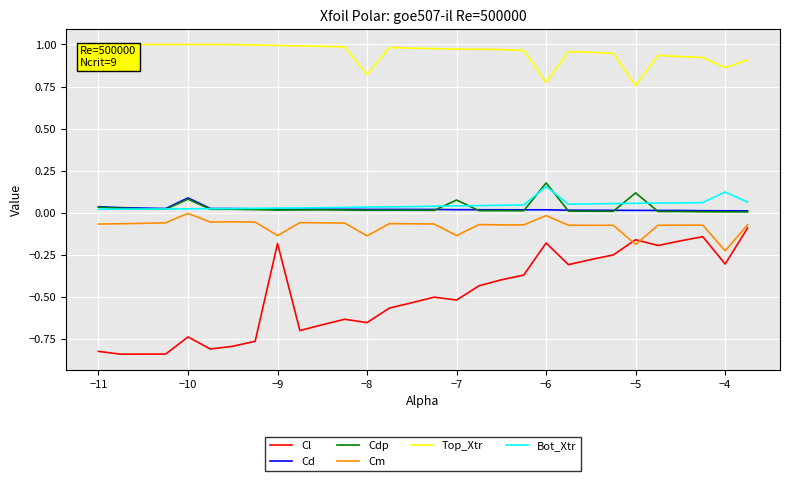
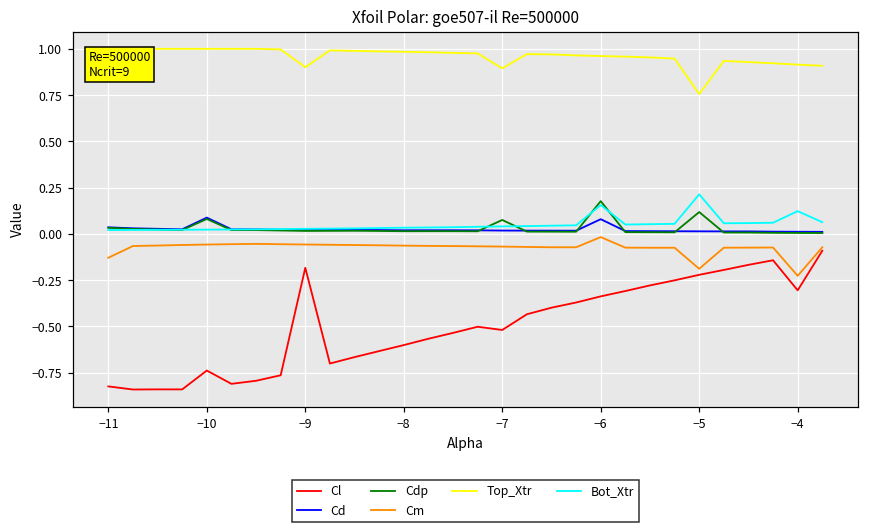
  {
    "Cl": {
      "−11": -0.82,
      "−10": -0.74,
      "−9": -0.18,
-     "−8": -0.65,
+     "−8": -0.60,
      "−7": -0.52,
-     "−6": -0.18,
-     "−5": -0.16,
+     "−6": -0.34,
+     "−5": -0.22,
      "−4": -0.30
    },
    "Cd": {
      "−7": 0.02,
-     "−6": 0.02,
+     "−6": 0.08,
      "−5": 0.01
    },
    "Cdp": {
      "−7": 0.08,
      "−6": 0.18,
      "−5": 0.12
    },
    "Cm": {
-     "−11": -0.07,
-     "−10": 0.00,
-     "−9": -0.14,
-     "−8": -0.14,
-     "−7": -0.14,
+     "−11": -0.13,
+     "−10": -0.06,
+     "−9": -0.06,
+     "−8": -0.06,
+     "−7": -0.07,
      "−6": -0.02,
      "−5": -0.19,
      "−4": -0.23
    },
    "Top_Xtr": {
      "−10": 1.00,
-     "−9": 0.99,
-     "−8": 0.82,
-     "−7": 0.97,
-     "−6": 0.77,
+     "−9": 0.90,
+     "−8": 0.98,
+     "−7": 0.89,
+     "−6": 0.96,
      "−5": 0.76,
-     "−4": 0.86
+     "−4": 0.91
    },
    "Bot_Xtr": {
      "−10": 0.02,
      "−7": 0.04,
      "−6": 0.16,
-     "−5": 0.06,
+     "−5": 0.21,
      "−4": 0.12
    }
  }
